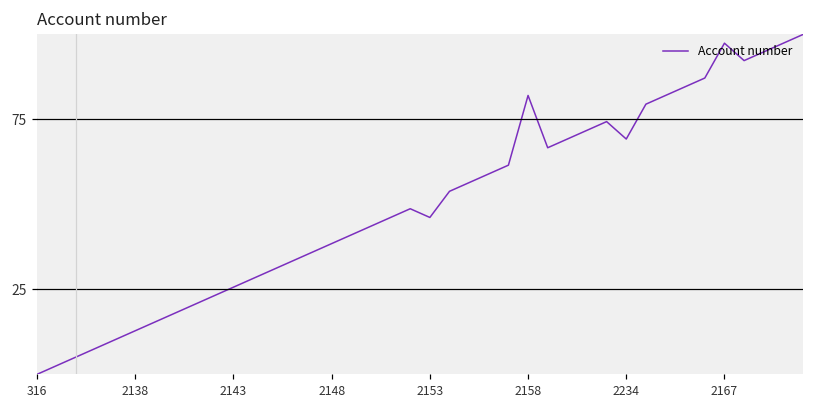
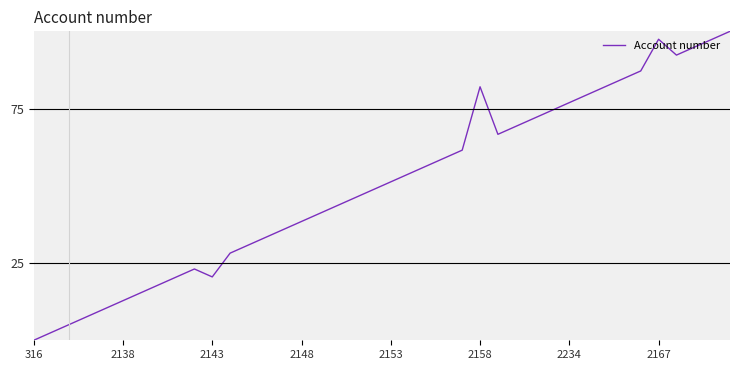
  {
    "316": 0,
    "2138": 13,
-   "2143": 26,
+   "2143": 21,
    "2148": 38,
-   "2153": 46,
+   "2153": 51,
    "2158": 82,
-   "2234": 69,
+   "2234": 77,
    "2167": 97
  }
